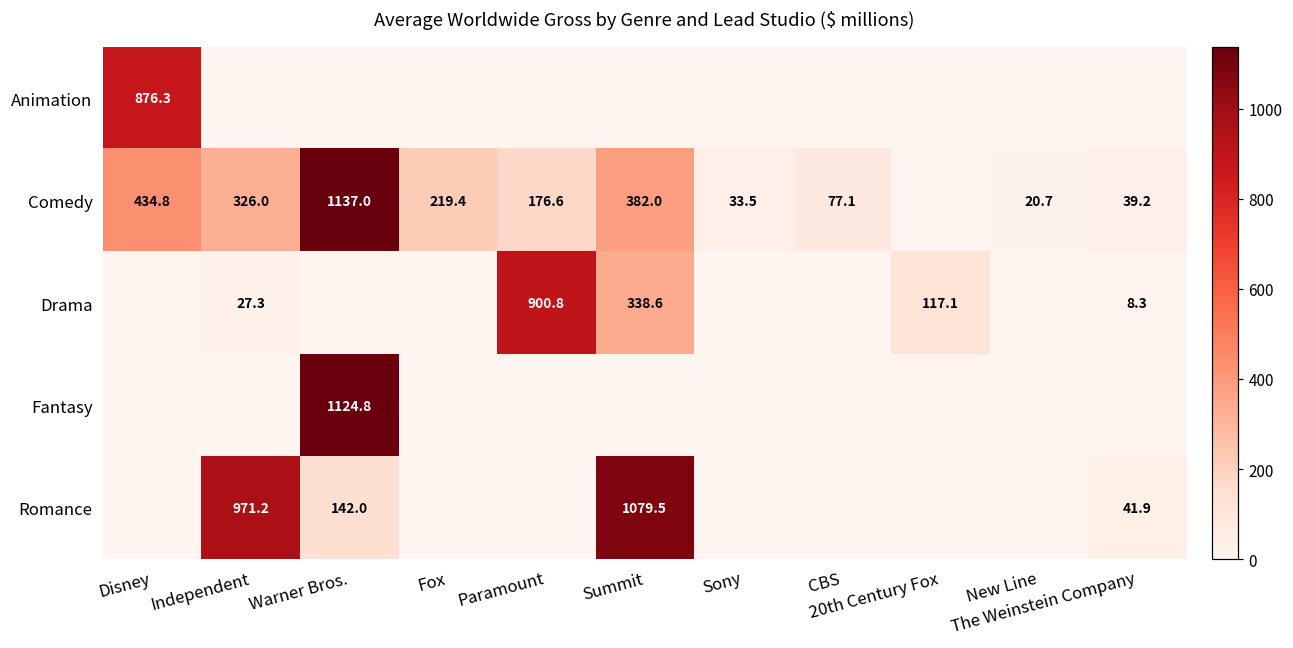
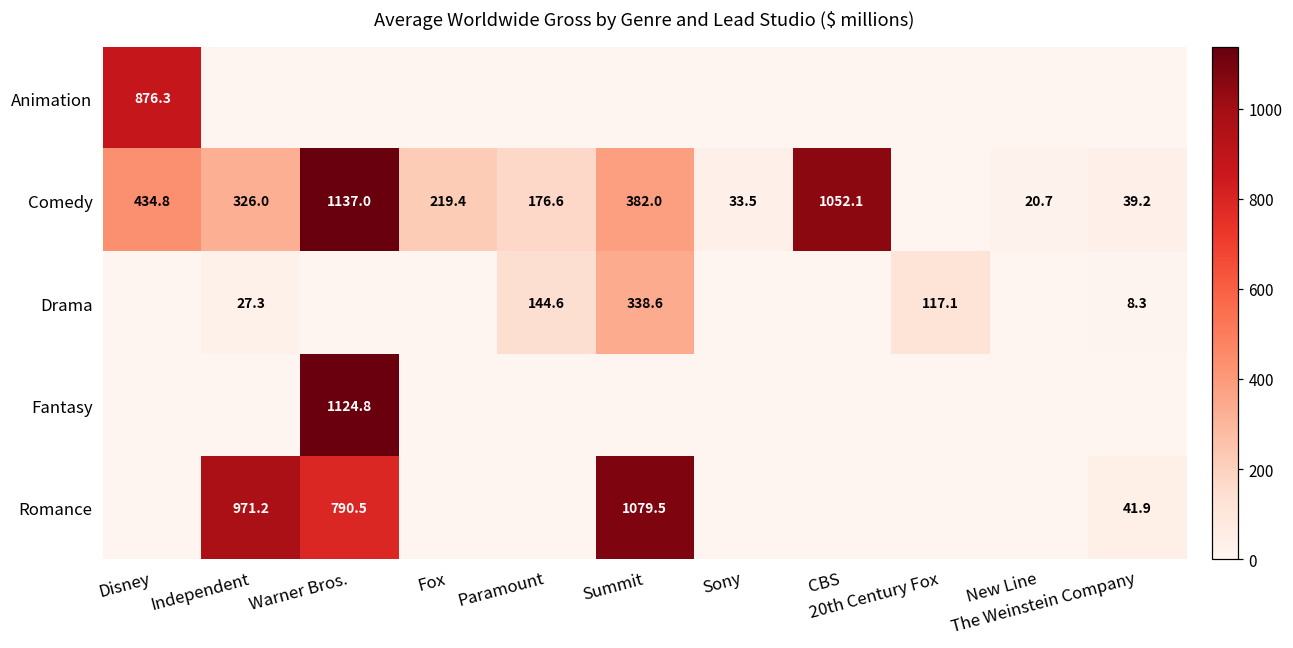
  {
    "Animation": {
      "Disney": 876.3
    },
    "Comedy": {
      "Disney": 434.8,
      "Independent": 326.0,
      "Warner Bros.": 1137.0,
      "Fox": 219.4,
      "Paramount": 176.6,
      "Summit": 382.0,
      "Sony": 33.5,
-     "CBS": 77.1,
+     "CBS": 1052.1,
      "New Line": 20.7,
      "The Weinstein Company": 39.2
    },
    "Drama": {
      "Independent": 27.3,
-     "Paramount": 900.8,
+     "Paramount": 144.6,
      "Summit": 338.6,
      "20th Century Fox": 117.1,
      "The Weinstein Company": 8.3
    },
    "Fantasy": {
      "Warner Bros.": 1124.8
    },
    "Romance": {
      "Independent": 971.2,
-     "Warner Bros.": 142.0,
+     "Warner Bros.": 790.5,
      "Summit": 1079.5,
      "The Weinstein Company": 41.9
    }
  }
